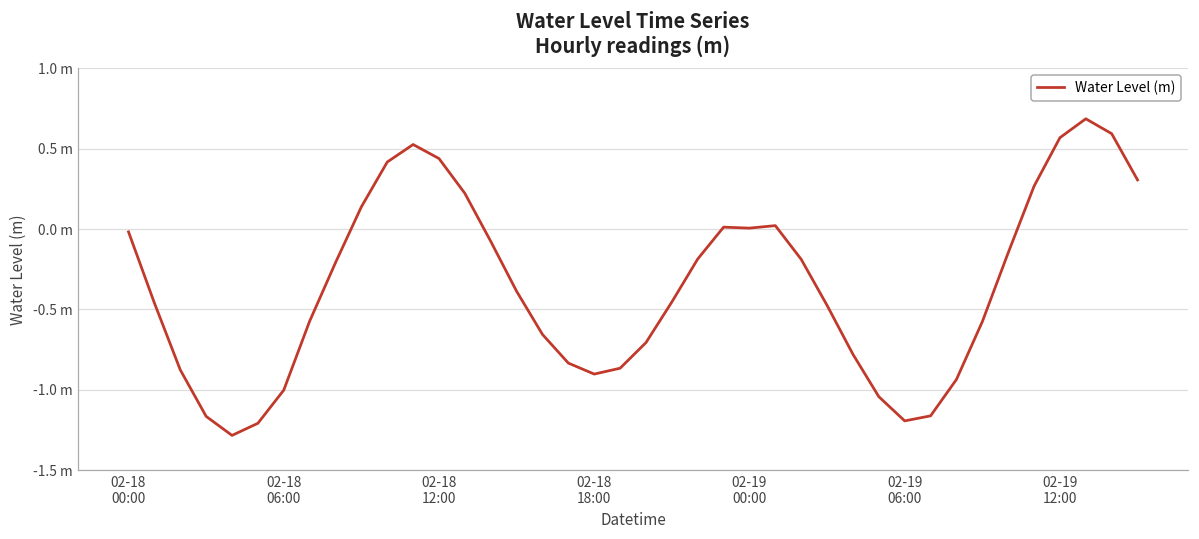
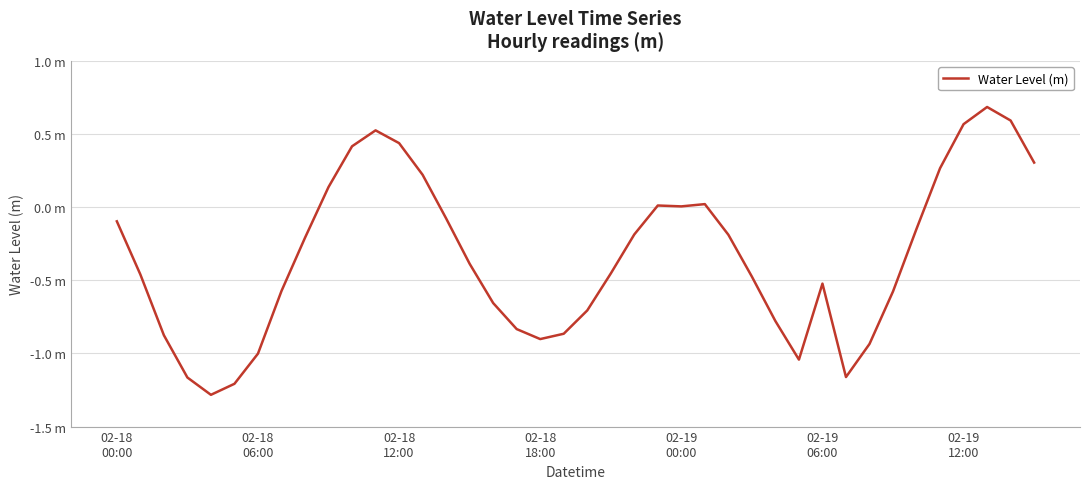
  {
-   "02-18 00:00": "-0.02 m",
+   "02-18 00:00": "-0.10 m",
    "02-18 06:00": "-1.00 m",
    "02-18 12:00": "0.44 m",
    "02-18 18:00": "-0.90 m",
    "02-19 00:00": "0.01 m",
-   "02-19 06:00": "-1.19 m",
+   "02-19 06:00": "-0.52 m",
    "02-19 12:00": "0.57 m"
  }
